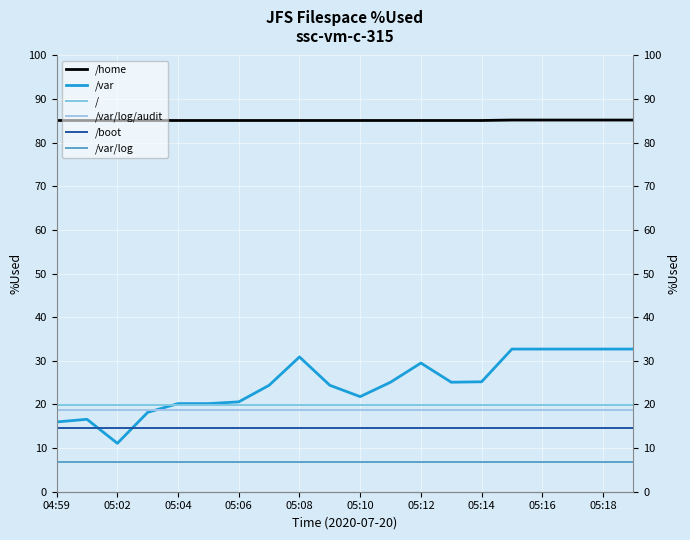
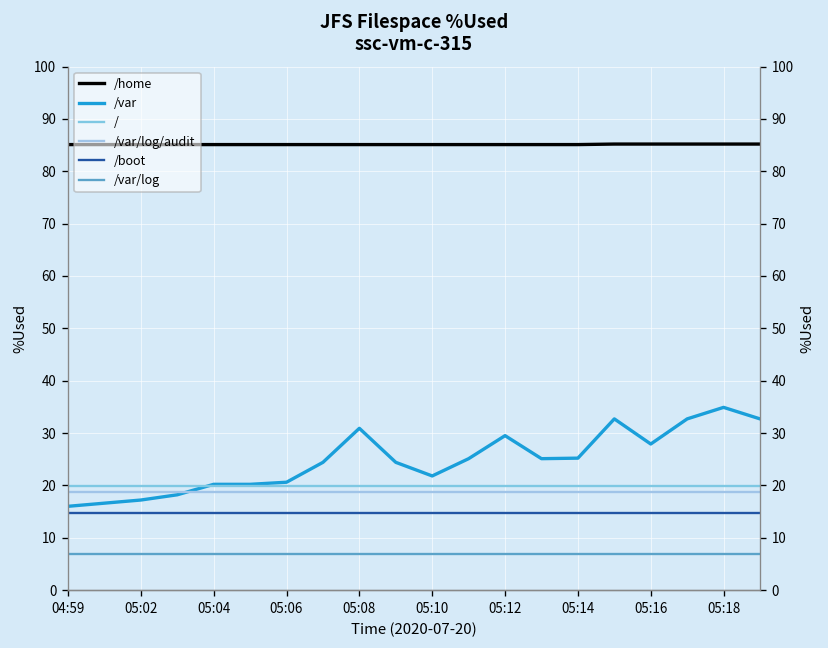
  {
    "/home": {
      "04:59": 85,
      "05:04": 85,
      "05:06": 85,
      "05:08": 85,
      "05:10": 85,
      "05:12": 85,
      "05:14": 85,
      "05:16": 85,
      "05:18": 85
    },
    "/var": {
      "04:59": 16,
-     "05:02": 11,
+     "05:02": 17,
      "05:06": 21,
      "05:08": 31,
      "05:10": 22,
      "05:12": 30,
      "05:14": 25,
-     "05:16": 33,
-     "05:18": 33
+     "05:16": 28,
+     "05:18": 35
    },
    "/boot": {
      "04:59": 15,
      "05:02": 15,
      "05:04": 15,
      "05:06": 15,
      "05:08": 15,
      "05:10": 15,
      "05:12": 15,
      "05:14": 15,
      "05:16": 15,
      "05:18": 15
    }
  }
